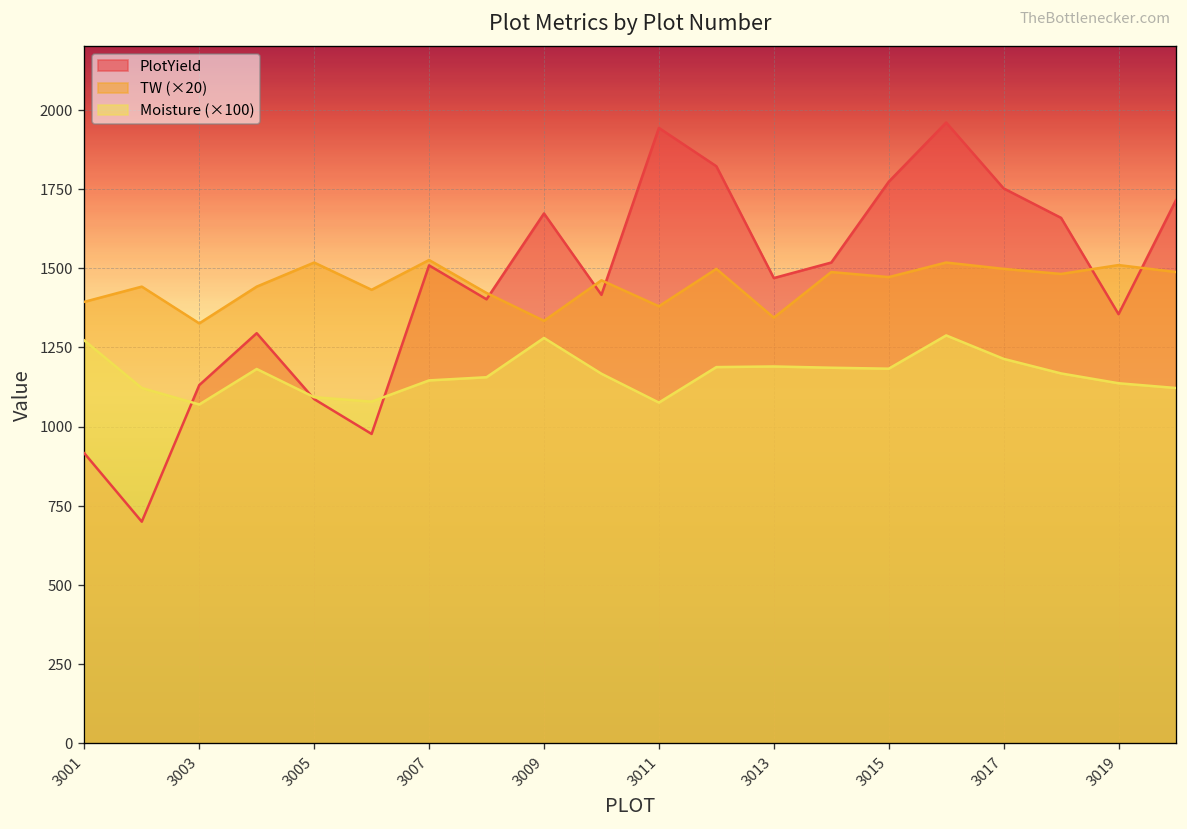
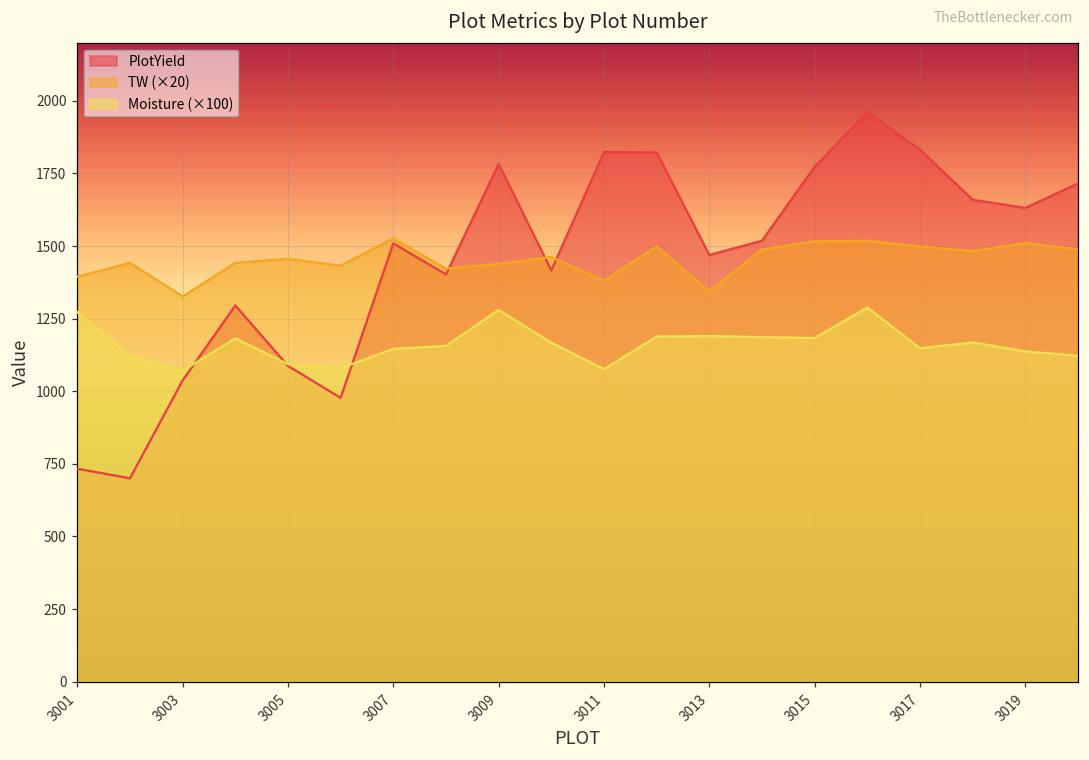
  {
    "PlotYield": {
-     "3001": 920,
-     "3003": 1130,
+     "3001": 730,
+     "3003": 1040,
      "3007": 1510,
-     "3009": 1670,
-     "3011": 1940,
+     "3009": 1780,
+     "3011": 1820,
      "3013": 1470,
      "3015": 1770,
-     "3017": 1750,
-     "3019": 1360
+     "3017": 1830,
+     "3019": 1630
    },
    "TW (×20)": {
      "3001": 1390,
      "3003": 1330,
-     "3005": 1520,
+     "3005": 1460,
      "3007": 1530,
-     "3009": 1330,
+     "3009": 1440,
      "3011": 1380,
      "3013": 1340,
-     "3015": 1470,
+     "3015": 1520,
      "3017": 1500,
      "3019": 1510
    },
    "Moisture (×100)": {
      "3001": 1270,
      "3003": 1070,
      "3007": 1150,
      "3009": 1280,
      "3011": 1080,
      "3013": 1190,
      "3015": 1180,
-     "3017": 1210,
+     "3017": 1150,
      "3019": 1140
    }
  }
